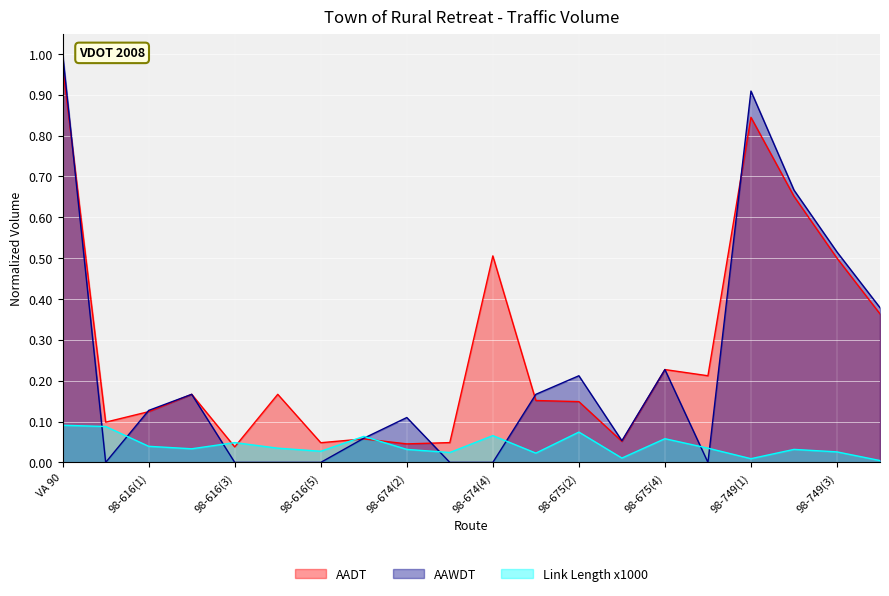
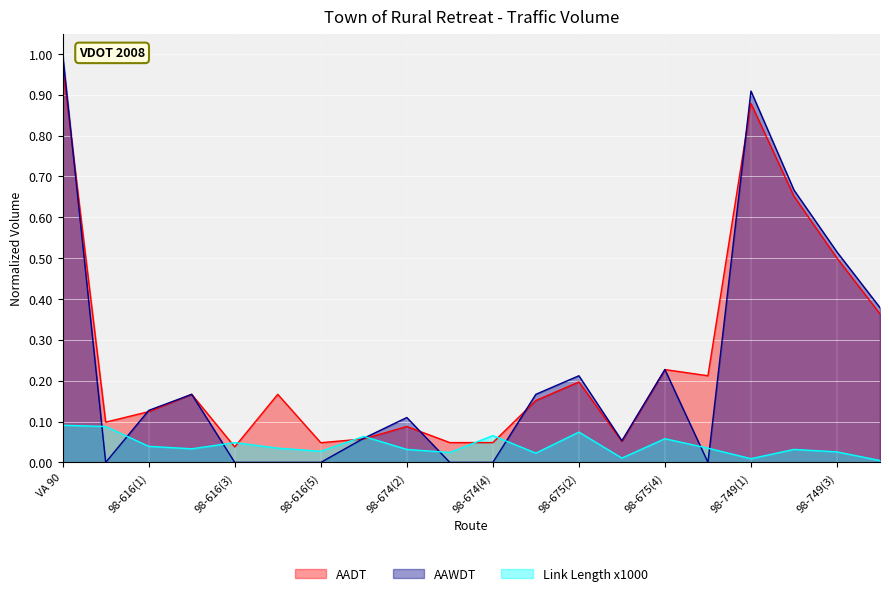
  {
    "AADT": {
      "VA 90": 0.97,
      "98-616(3)": 0.04,
      "98-616(5)": 0.05,
-     "98-674(2)": 0.05,
-     "98-674(4)": 0.51,
-     "98-675(2)": 0.15,
-     "98-749(1)": 0.84,
+     "98-674(2)": 0.09,
+     "98-674(4)": 0.05,
+     "98-675(2)": 0.20,
+     "98-749(1)": 0.88,
      "98-749(3)": 0.50
    },
    "AAWDT": {
      "98-616(3)": 0.00,
      "98-616(5)": 0.00,
      "98-674(2)": 0.11,
      "98-674(4)": 0.00,
      "98-675(2)": 0.21,
      "98-749(1)": 0.91,
      "98-749(3)": 0.52
    },
    "Link Length x1000": {
      "VA 90": 0.09,
      "98-616(1)": 0.04,
      "98-616(3)": 0.05,
      "98-616(5)": 0.03,
      "98-674(2)": 0.03,
      "98-674(4)": 0.07,
      "98-675(2)": 0.07,
      "98-675(4)": 0.06,
      "98-749(1)": 0.01,
      "98-749(3)": 0.03
    }
  }
